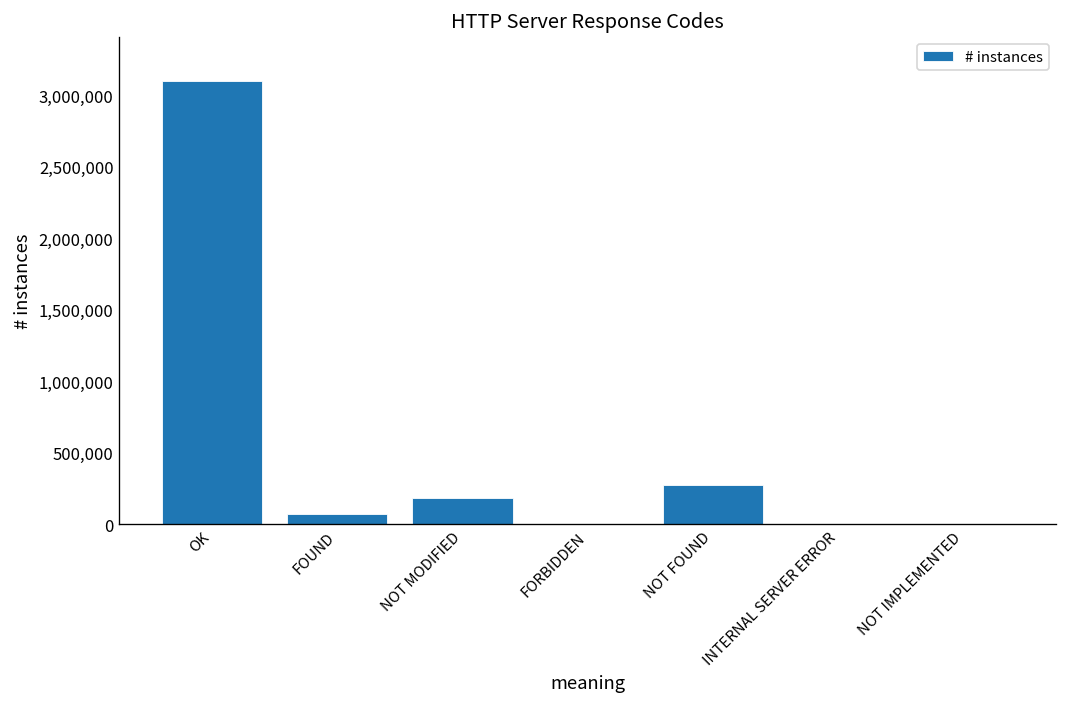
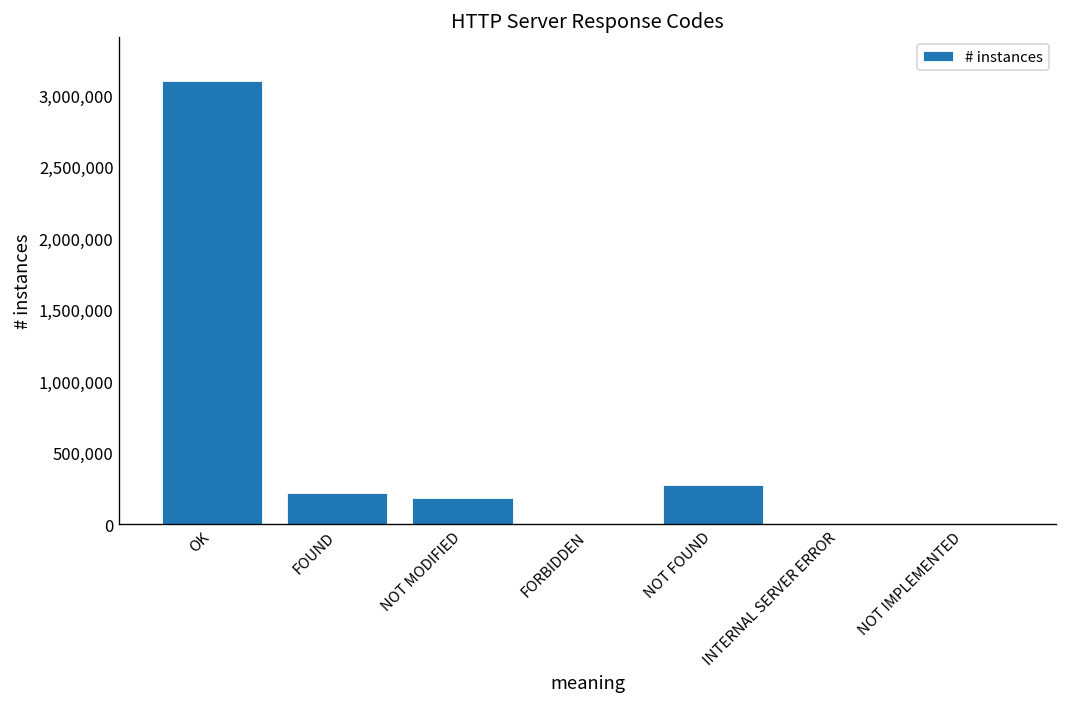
  {
    "OK": "3,100,000",
-   "FOUND": "70,000",
+   "FOUND": "220,000",
    "NOT MODIFIED": "180,000",
    "NOT FOUND": "270,000"
  }
